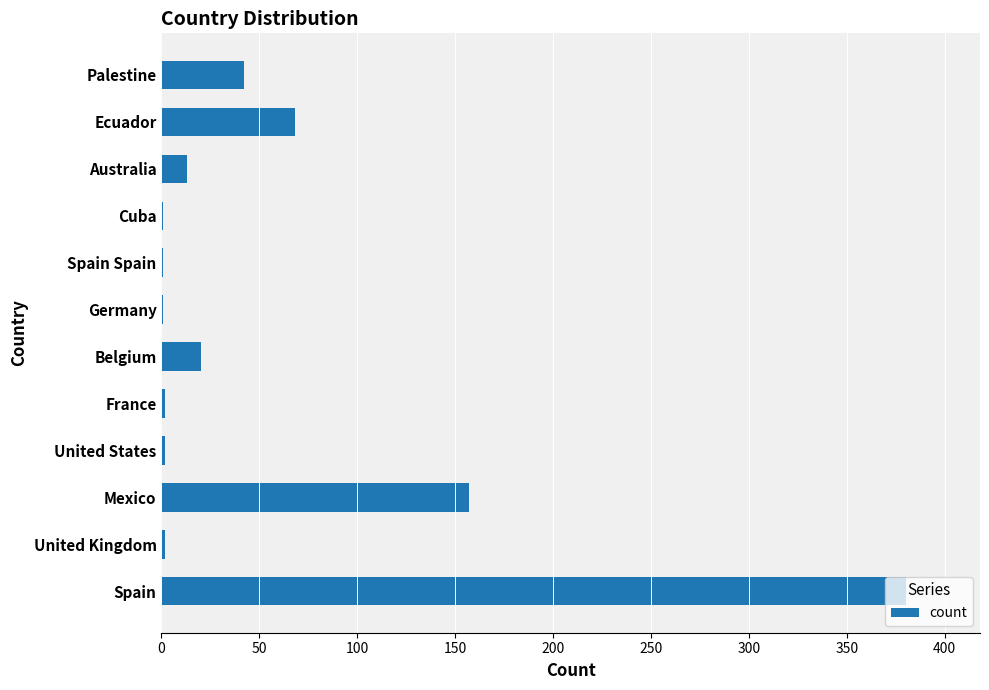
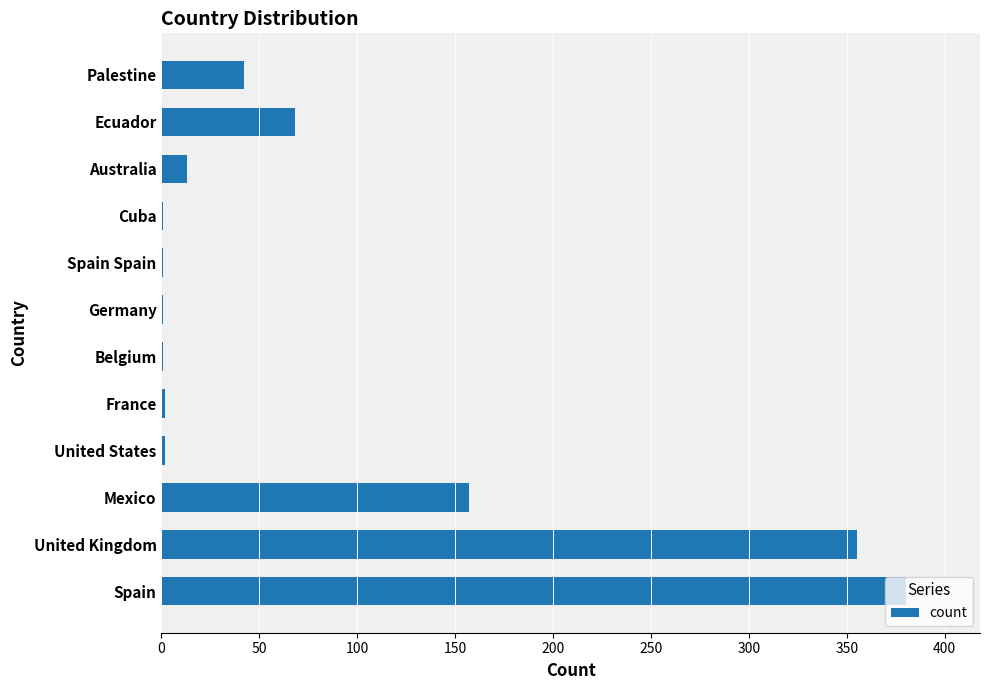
  {
    "Palestine": 42,
    "Ecuador": 68,
    "Australia": 13,
-   "Belgium": 20,
+   "Belgium": 1,
    "France": 2,
    "United States": 2,
    "Mexico": 157,
-   "United Kingdom": 2
+   "United Kingdom": 355
  }
